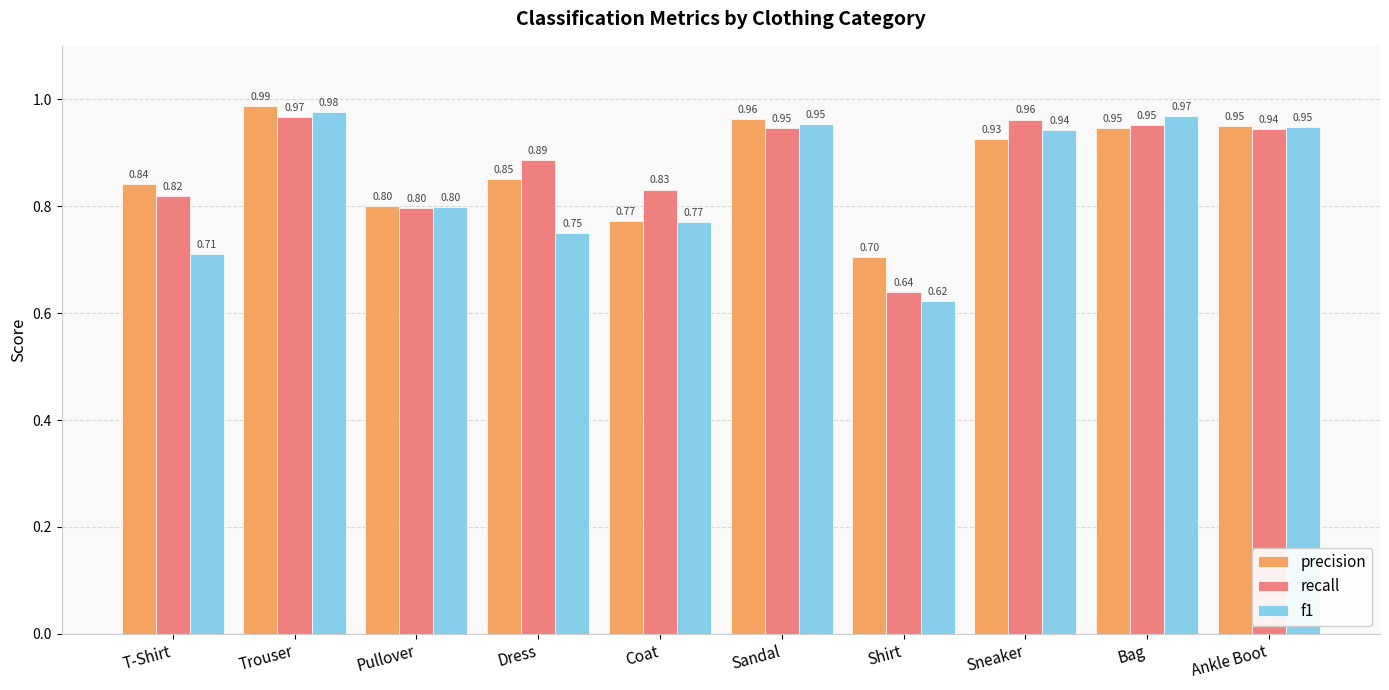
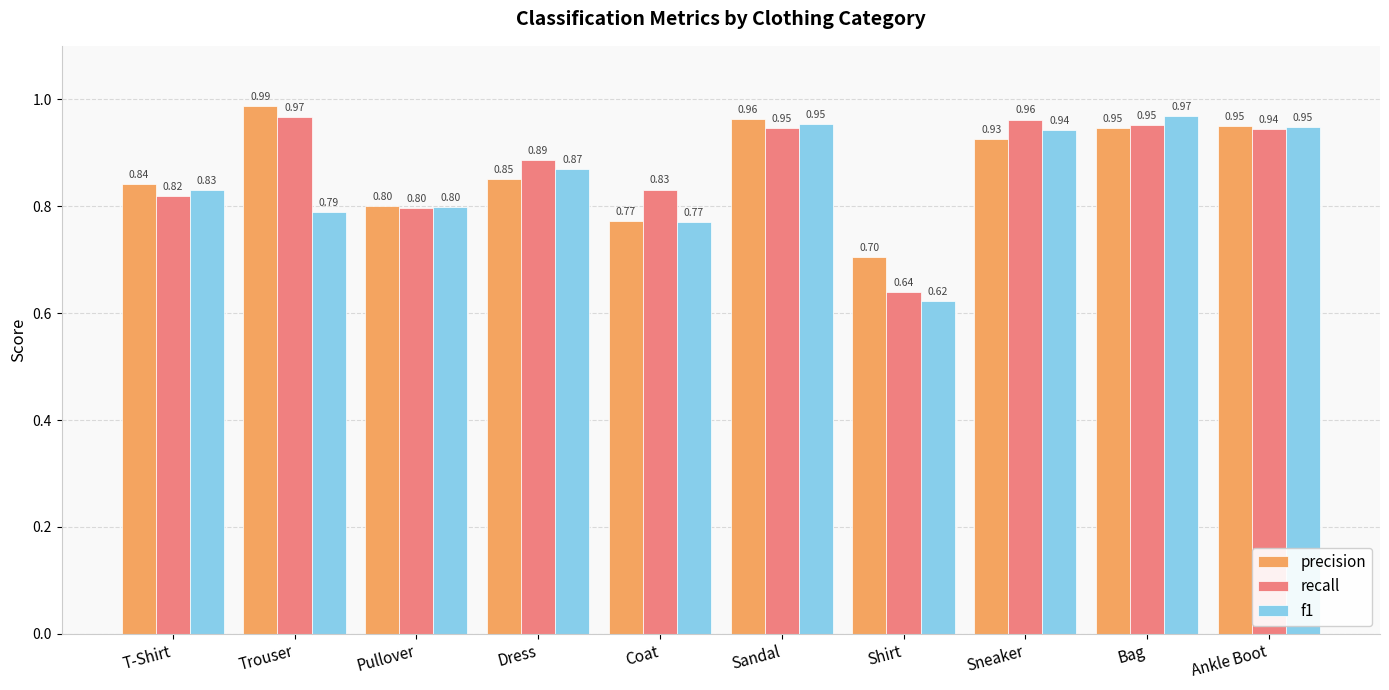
  {
    "f1": {
-     "T-Shirt": 0.71,
-     "Trouser": 0.98,
+     "T-Shirt": 0.83,
+     "Trouser": 0.79,
      "Pullover": 0.80,
-     "Dress": 0.75,
+     "Dress": 0.87,
      "Coat": 0.77,
      "Sandal": 0.95,
      "Shirt": 0.62,
      "Sneaker": 0.94,
      "Bag": 0.97,
      "Ankle Boot": 0.95
    }
  }
